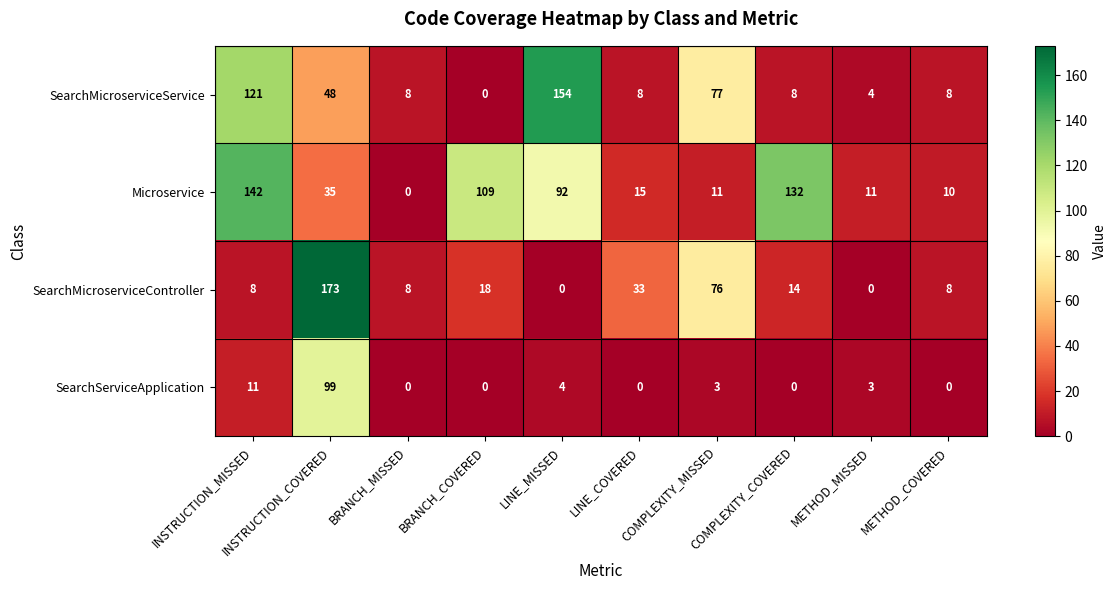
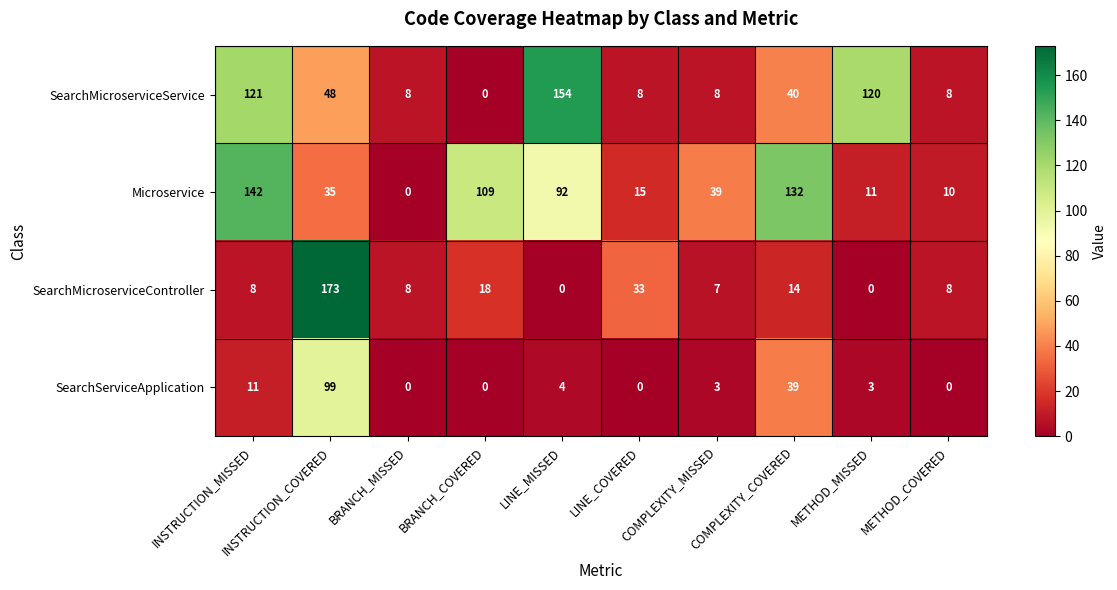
  {
    "SearchMicroserviceService": {
      "INSTRUCTION_MISSED": 121,
      "INSTRUCTION_COVERED": 48,
      "BRANCH_MISSED": 8,
      "BRANCH_COVERED": 0,
      "LINE_MISSED": 154,
      "LINE_COVERED": 8,
-     "COMPLEXITY_MISSED": 77,
-     "COMPLEXITY_COVERED": 8,
-     "METHOD_MISSED": 4,
+     "COMPLEXITY_MISSED": 8,
+     "COMPLEXITY_COVERED": 40,
+     "METHOD_MISSED": 120,
      "METHOD_COVERED": 8
    },
    "Microservice": {
      "INSTRUCTION_MISSED": 142,
      "INSTRUCTION_COVERED": 35,
      "BRANCH_MISSED": 0,
      "BRANCH_COVERED": 109,
      "LINE_MISSED": 92,
      "LINE_COVERED": 15,
-     "COMPLEXITY_MISSED": 11,
+     "COMPLEXITY_MISSED": 39,
      "COMPLEXITY_COVERED": 132,
      "METHOD_MISSED": 11,
      "METHOD_COVERED": 10
    },
    "SearchMicroserviceController": {
      "INSTRUCTION_MISSED": 8,
      "INSTRUCTION_COVERED": 173,
      "BRANCH_MISSED": 8,
      "BRANCH_COVERED": 18,
      "LINE_MISSED": 0,
      "LINE_COVERED": 33,
-     "COMPLEXITY_MISSED": 76,
+     "COMPLEXITY_MISSED": 7,
      "COMPLEXITY_COVERED": 14,
      "METHOD_MISSED": 0,
      "METHOD_COVERED": 8
    },
    "SearchServiceApplication": {
      "INSTRUCTION_MISSED": 11,
      "INSTRUCTION_COVERED": 99,
      "BRANCH_MISSED": 0,
      "BRANCH_COVERED": 0,
      "LINE_MISSED": 4,
      "LINE_COVERED": 0,
      "COMPLEXITY_MISSED": 3,
-     "COMPLEXITY_COVERED": 0,
+     "COMPLEXITY_COVERED": 39,
      "METHOD_MISSED": 3,
      "METHOD_COVERED": 0
    }
  }
